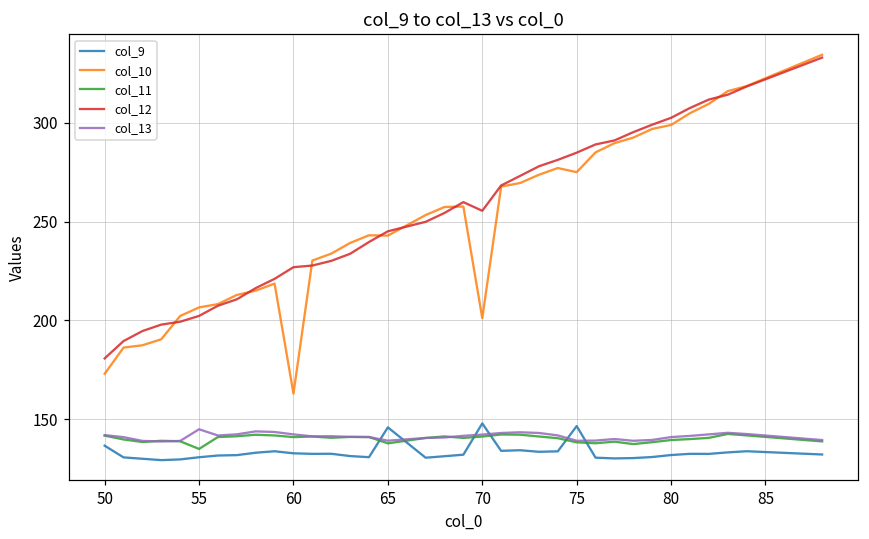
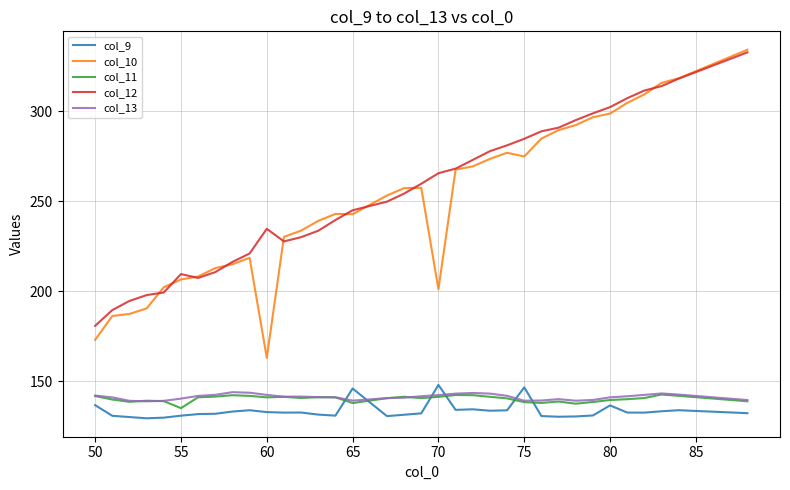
  {
    "col_9": {
      "50": 137,
      "55": 131,
      "60": 133,
      "65": 146,
      "70": 148,
      "75": 147,
-     "80": 132
+     "80": 137
    },
    "col_10": {
      "50": 173,
      "55": 207,
      "60": 163,
      "65": 243,
      "70": 201,
      "75": 275,
      "80": 299
    },
    "col_11": {
      "55": 135,
      "80": 140
    },
    "col_12": {
      "50": 181,
-     "55": 202,
-     "60": 227,
+     "55": 210,
+     "60": 235,
      "65": 245,
-     "70": 255,
+     "70": 266,
      "75": 285,
      "80": 302
    },
    "col_13": {
-     "55": 145,
+     "55": 140,
      "80": 141
    }
  }
